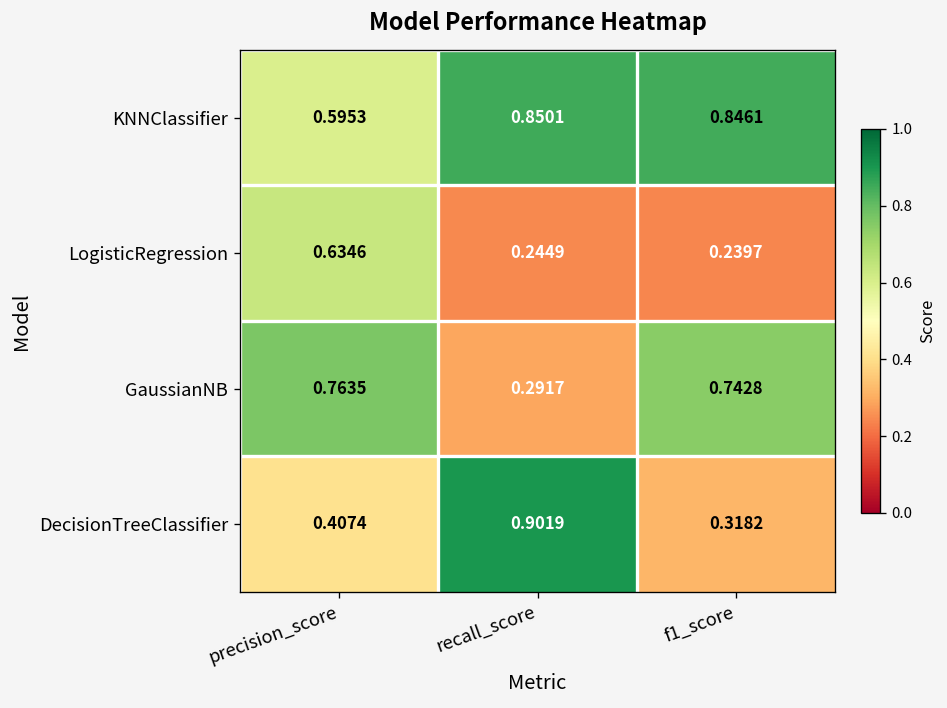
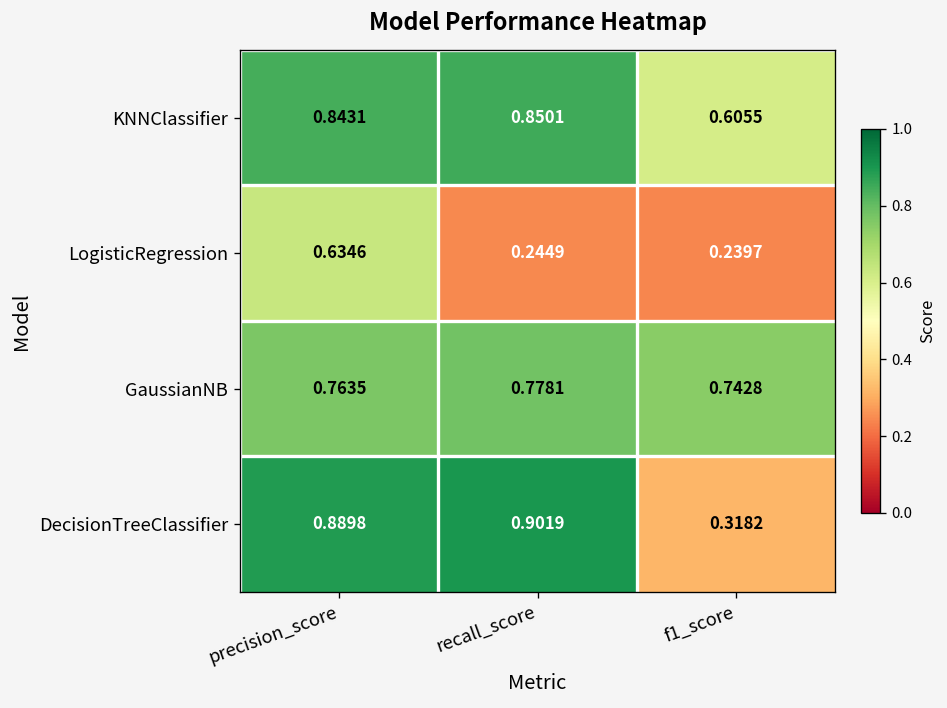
  {
    "KNNClassifier": {
-     "precision_score": 0.5953,
+     "precision_score": 0.8431,
      "recall_score": 0.8501,
-     "f1_score": 0.8461
+     "f1_score": 0.6055
    },
    "LogisticRegression": {
      "precision_score": 0.6346,
      "recall_score": 0.2449,
      "f1_score": 0.2397
    },
    "GaussianNB": {
      "precision_score": 0.7635,
-     "recall_score": 0.2917,
+     "recall_score": 0.7781,
      "f1_score": 0.7428
    },
    "DecisionTreeClassifier": {
-     "precision_score": 0.4074,
+     "precision_score": 0.8898,
      "recall_score": 0.9019,
      "f1_score": 0.3182
    }
  }
